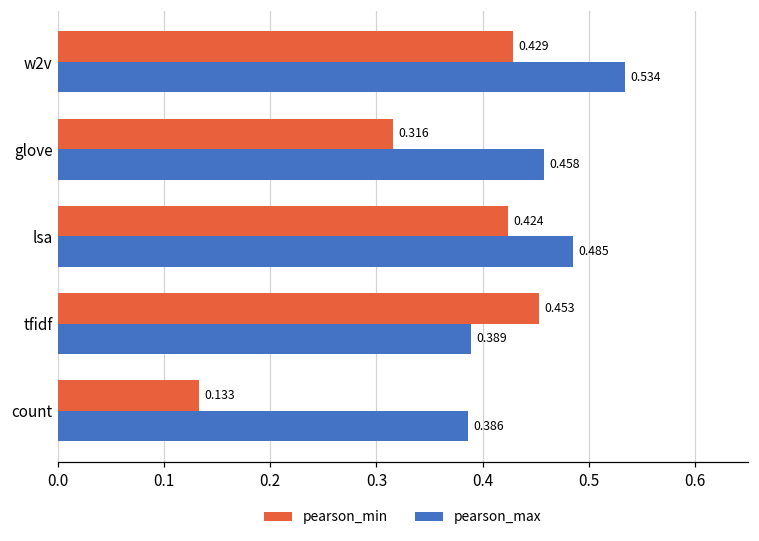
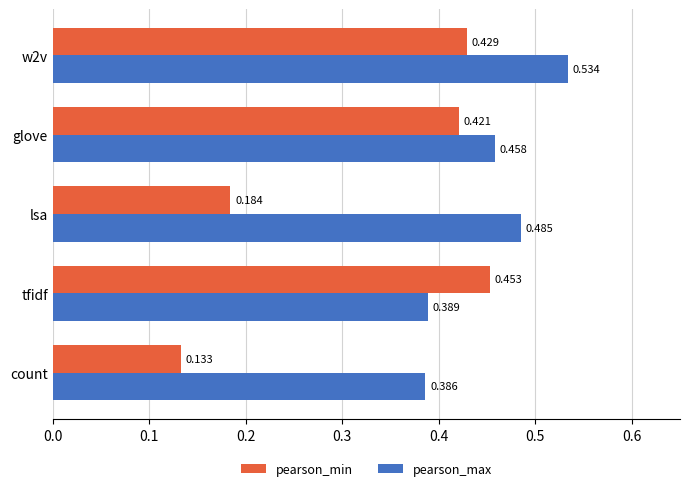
  {
    "pearson_min": {
      "w2v": 0.429,
-     "glove": 0.316,
-     "lsa": 0.424,
+     "glove": 0.421,
+     "lsa": 0.184,
      "tfidf": 0.453,
      "count": 0.133
    },
    "pearson_max": {
      "w2v": 0.534,
      "glove": 0.458,
      "lsa": 0.485,
      "tfidf": 0.389,
      "count": 0.386
    }
  }
